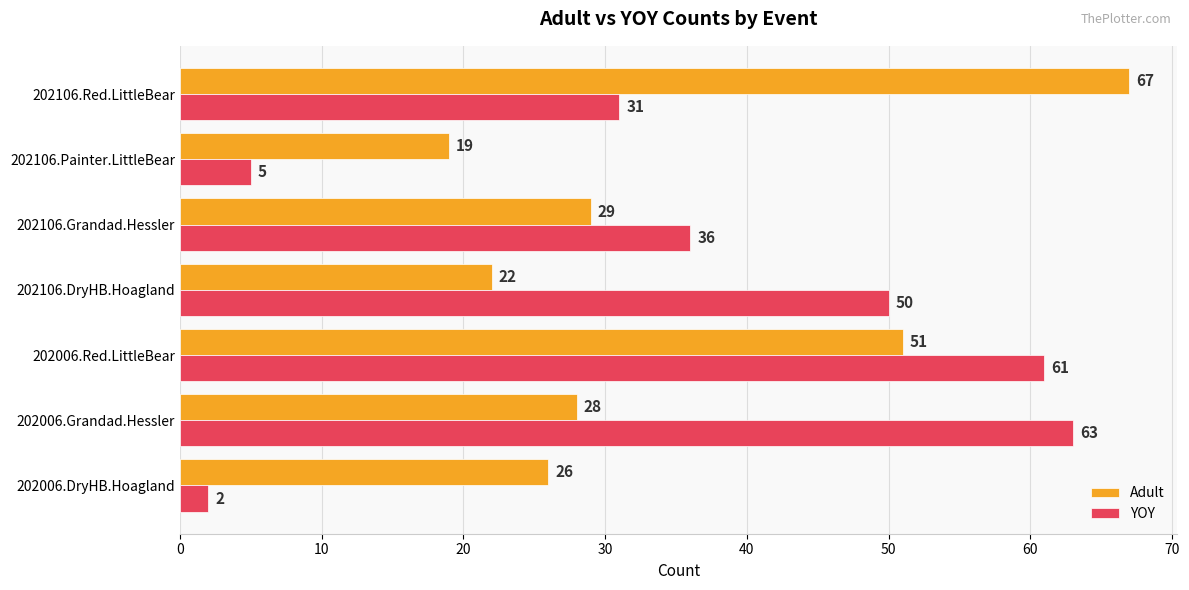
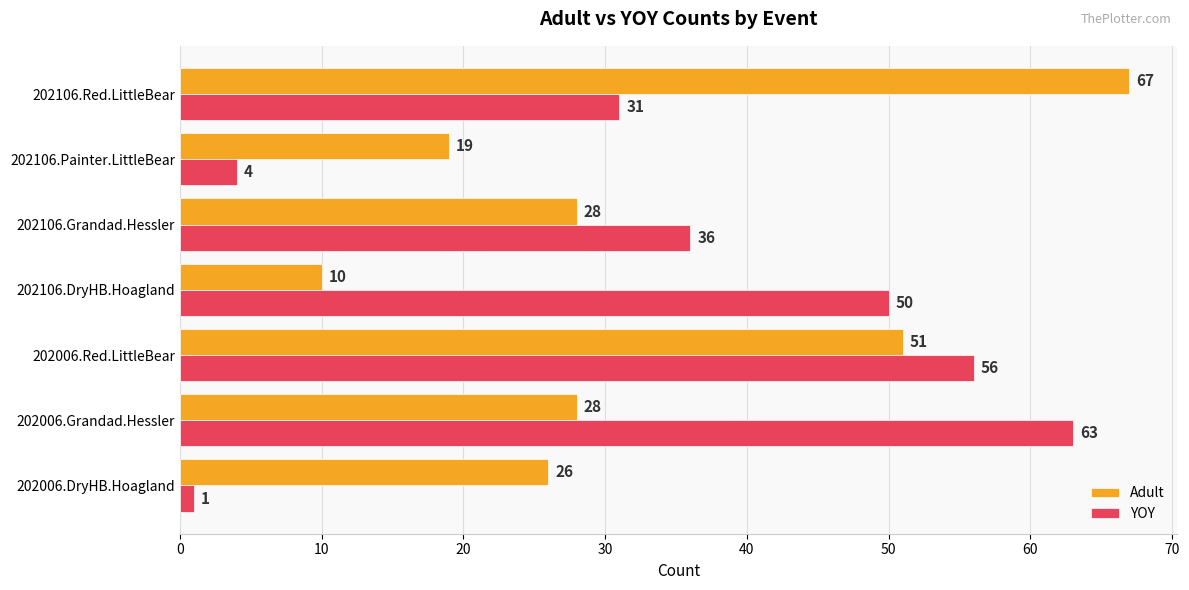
  {
    "Adult": {
      "202106.Red.LittleBear": 67,
      "202106.Painter.LittleBear": 19,
-     "202106.Grandad.Hessler": 29,
-     "202106.DryHB.Hoagland": 22,
+     "202106.Grandad.Hessler": 28,
+     "202106.DryHB.Hoagland": 10,
      "202006.Red.LittleBear": 51,
      "202006.Grandad.Hessler": 28,
      "202006.DryHB.Hoagland": 26
    },
    "YOY": {
      "202106.Red.LittleBear": 31,
-     "202106.Painter.LittleBear": 5,
+     "202106.Painter.LittleBear": 4,
      "202106.Grandad.Hessler": 36,
      "202106.DryHB.Hoagland": 50,
-     "202006.Red.LittleBear": 61,
+     "202006.Red.LittleBear": 56,
      "202006.Grandad.Hessler": 63,
-     "202006.DryHB.Hoagland": 2
+     "202006.DryHB.Hoagland": 1
    }
  }
